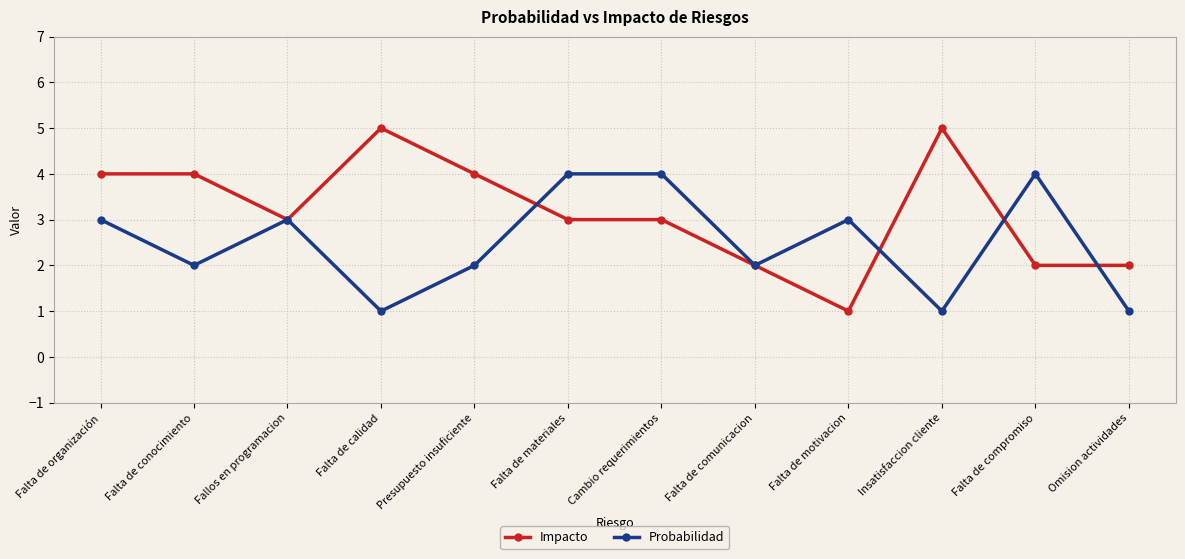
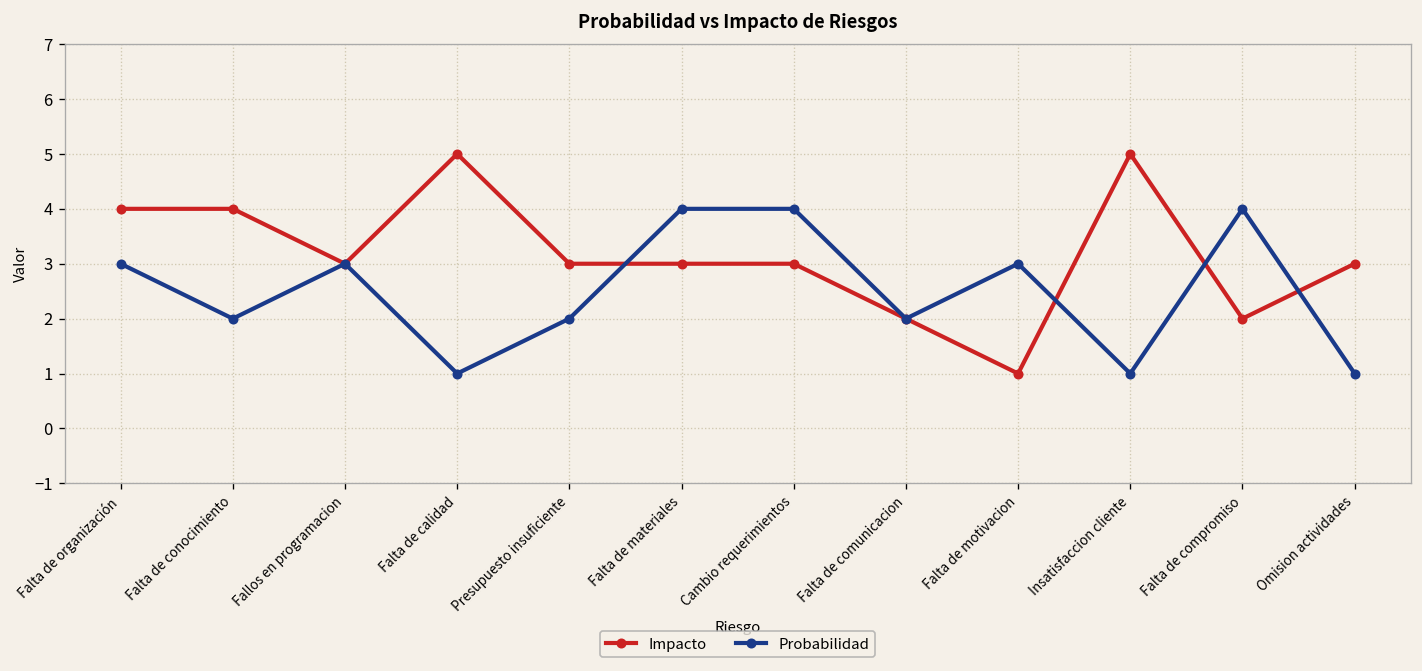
  {
    "Impacto": {
      "Falta de organización": 4,
      "Falta de conocimiento": 4,
      "Falta de calidad": 5,
-     "Presupuesto insuficiente": 4,
+     "Presupuesto insuficiente": 3,
      "Falta de materiales": 3,
      "Cambio requerimientos": 3,
      "Falta de motivacion": 1,
      "Insatisfaccion cliente": 5,
      "Falta de compromiso": 2,
-     "Omision actividades": 2
+     "Omision actividades": 3
    },
    "Probabilidad": {
      "Falta de organización": 3,
      "Falta de conocimiento": 2,
      "Falta de calidad": 1,
      "Presupuesto insuficiente": 2,
      "Falta de materiales": 4,
      "Cambio requerimientos": 4,
      "Falta de motivacion": 3,
      "Insatisfaccion cliente": 1,
      "Falta de compromiso": 4,
      "Omision actividades": 1
    }
  }
